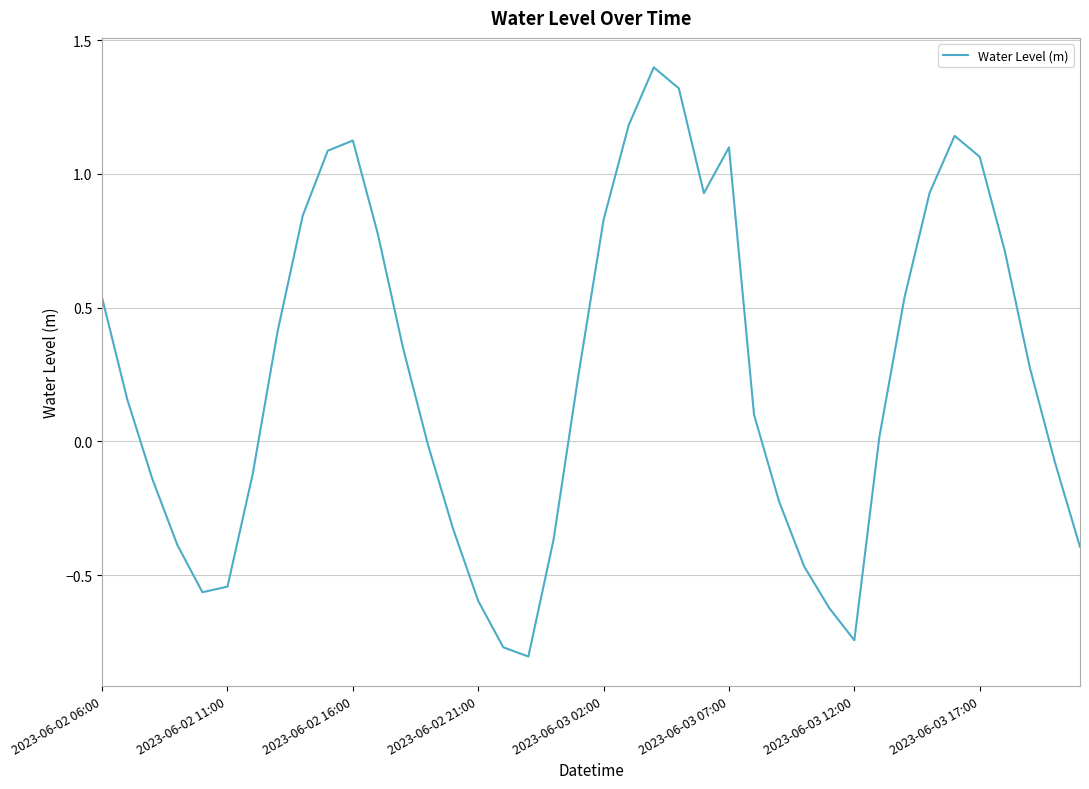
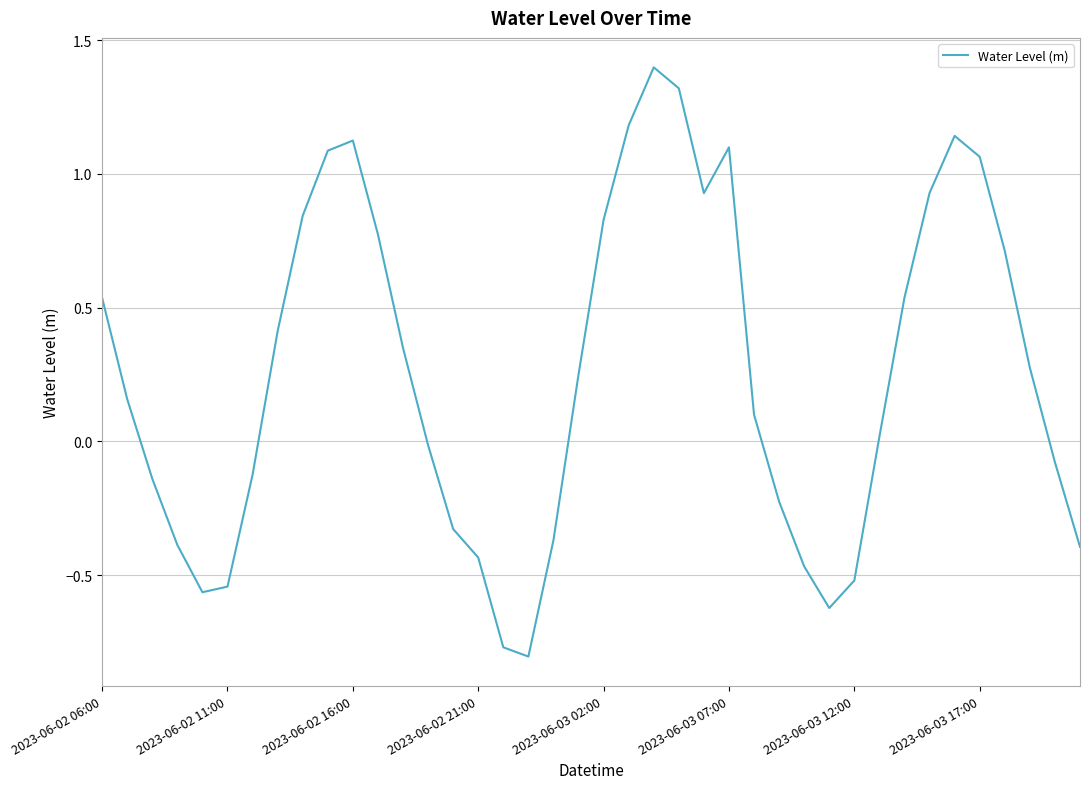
  {
    "2023-06-02 06:00": 0.54,
    "2023-06-02 11:00": -0.54,
    "2023-06-02 16:00": 1.12,
-   "2023-06-02 21:00": -0.60,
+   "2023-06-02 21:00": -0.43,
    "2023-06-03 02:00": 0.83,
    "2023-06-03 07:00": 1.10,
-   "2023-06-03 12:00": -0.74,
+   "2023-06-03 12:00": -0.52,
    "2023-06-03 17:00": 1.06
  }
